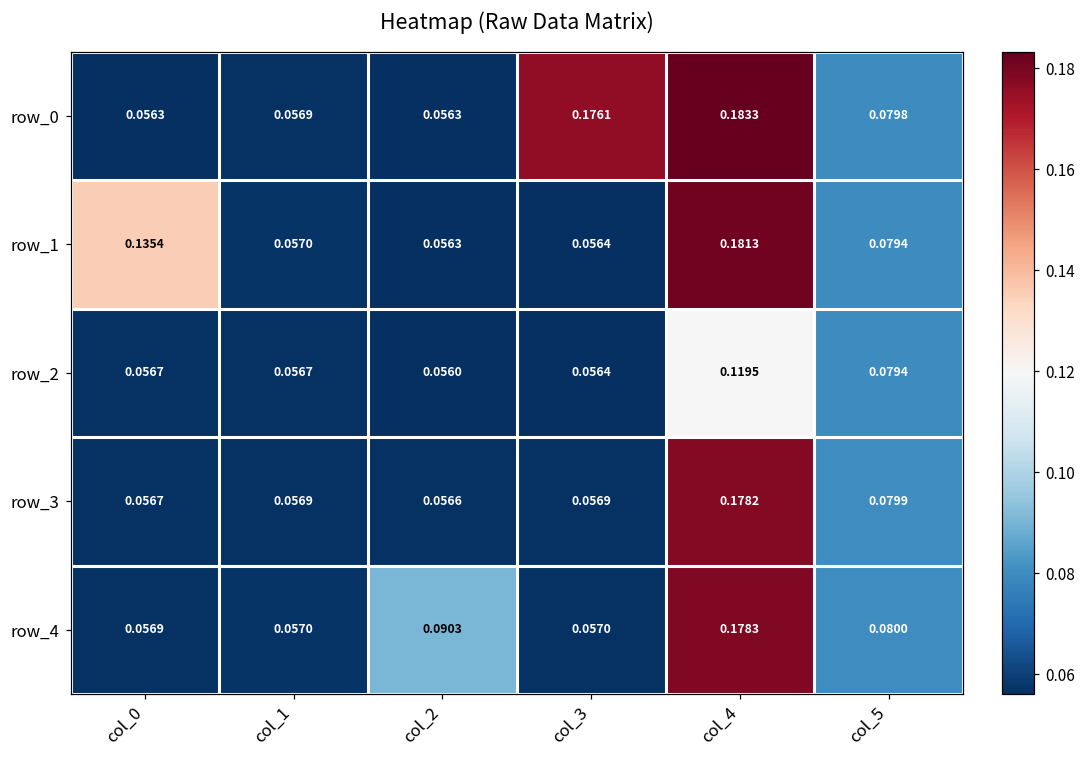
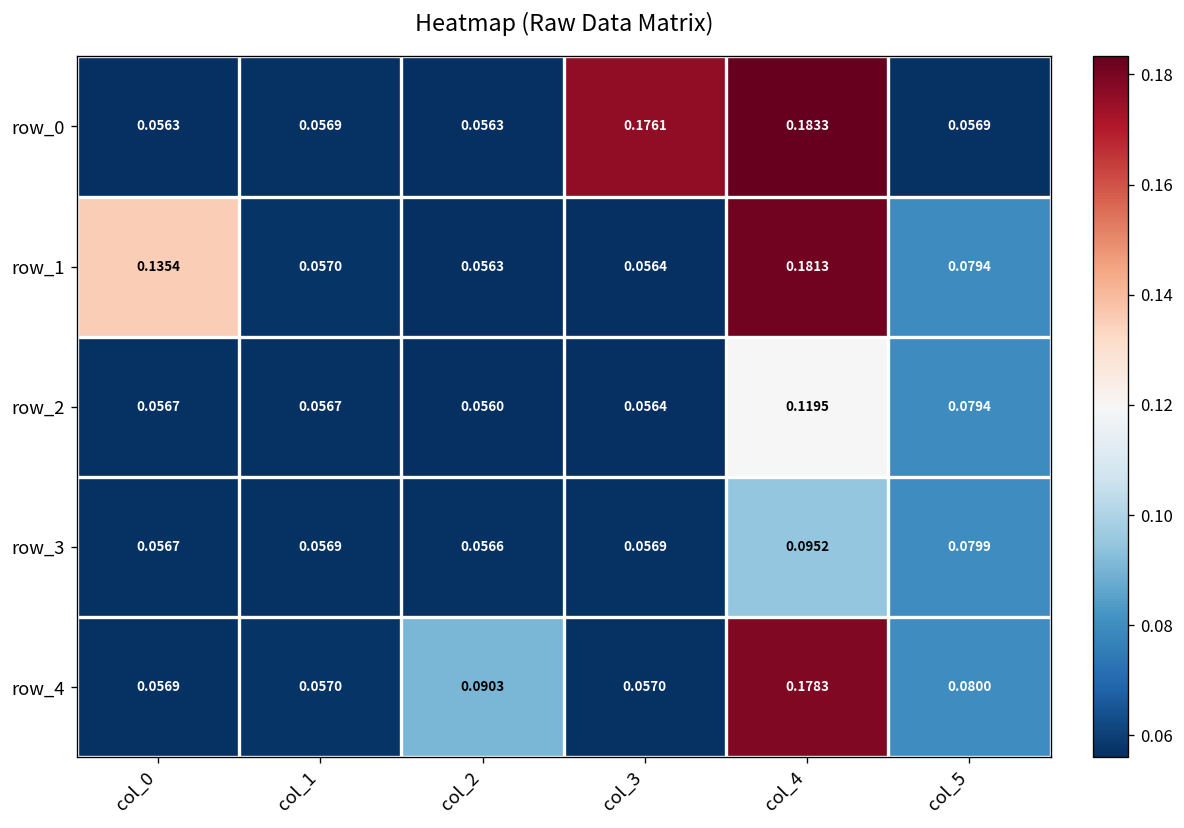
  {
    "row_0": {
      "col_0": 0.0563,
      "col_1": 0.0569,
      "col_2": 0.0563,
      "col_3": 0.1761,
      "col_4": 0.1833,
-     "col_5": 0.0798
+     "col_5": 0.0569
    },
    "row_1": {
      "col_0": 0.1354,
      "col_1": 0.0570,
      "col_2": 0.0563,
      "col_3": 0.0564,
      "col_4": 0.1813,
      "col_5": 0.0794
    },
    "row_2": {
      "col_0": 0.0567,
      "col_1": 0.0567,
      "col_2": 0.0560,
      "col_3": 0.0564,
      "col_4": 0.1195,
      "col_5": 0.0794
    },
    "row_3": {
      "col_0": 0.0567,
      "col_1": 0.0569,
      "col_2": 0.0566,
      "col_3": 0.0569,
-     "col_4": 0.1782,
+     "col_4": 0.0952,
      "col_5": 0.0799
    },
    "row_4": {
      "col_0": 0.0569,
      "col_1": 0.0570,
      "col_2": 0.0903,
      "col_3": 0.0570,
      "col_4": 0.1783,
      "col_5": 0.0800
    }
  }
